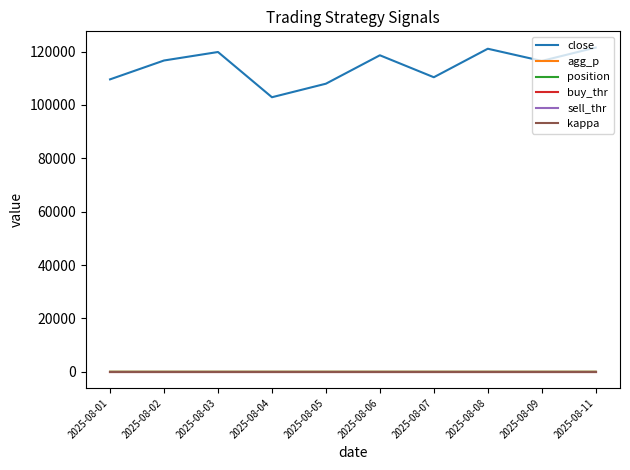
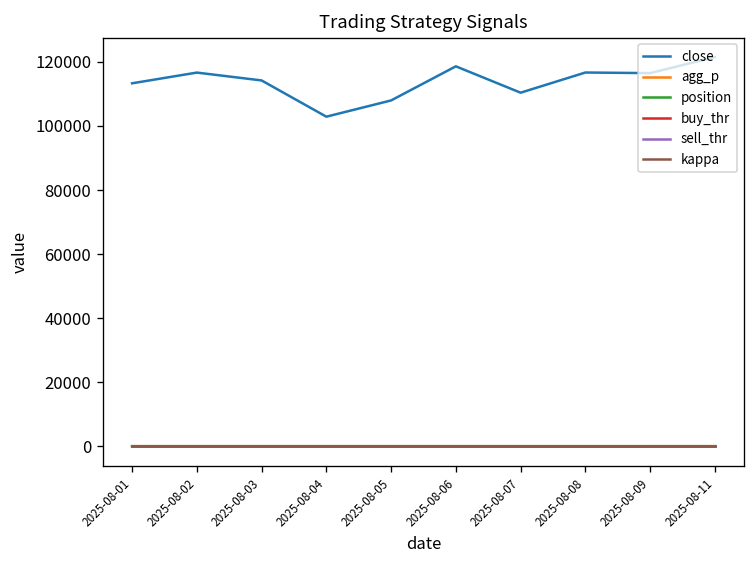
  {
    "close": {
-     "2025-08-01": 110000,
+     "2025-08-01": 113000,
      "2025-08-02": 117000,
-     "2025-08-03": 120000,
+     "2025-08-03": 114000,
      "2025-08-04": 103000,
      "2025-08-05": 108000,
      "2025-08-06": 119000,
      "2025-08-07": 110000,
-     "2025-08-08": 121000
+     "2025-08-08": 117000
    },
    "kappa": {
      "2025-08-01": 0,
      "2025-08-02": 0,
      "2025-08-03": 0,
      "2025-08-04": 0,
      "2025-08-05": 0,
      "2025-08-06": 0,
      "2025-08-07": 0,
      "2025-08-08": 0,
      "2025-08-09": 0,
      "2025-08-11": 0
    }
  }
